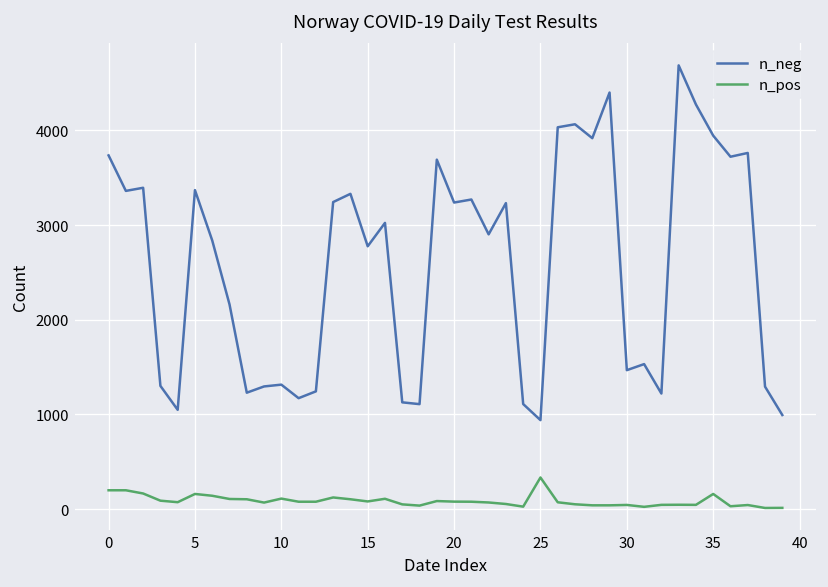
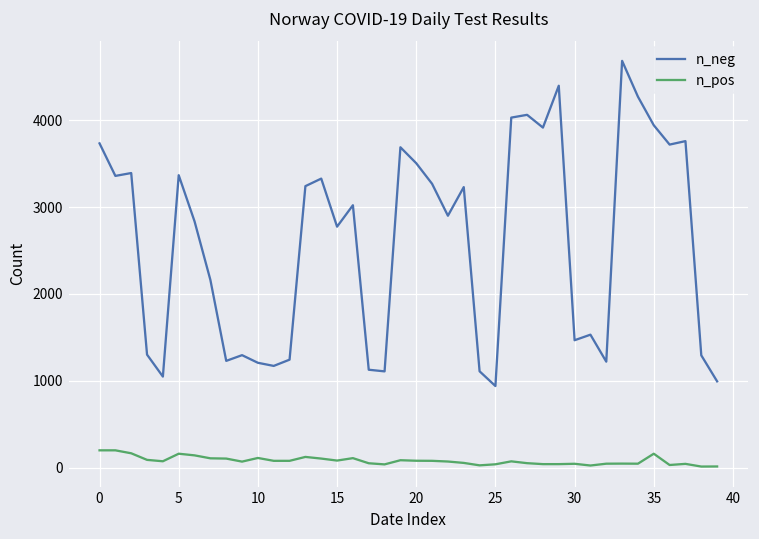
  {
    "n_neg": {
      "0": 3700,
      "5": 3400,
-     "10": 1300,
+     "10": 1200,
      "15": 2800,
-     "20": 3200,
+     "20": 3500,
      "25": 900,
      "30": 1500,
      "35": 3900
    },
    "n_pos": {
      "0": 200,
      "5": 200,
      "10": 100,
      "15": 100,
      "20": 100,
-     "25": 300,
+     "25": 0,
      "30": 0,
      "35": 200
    }
  }
